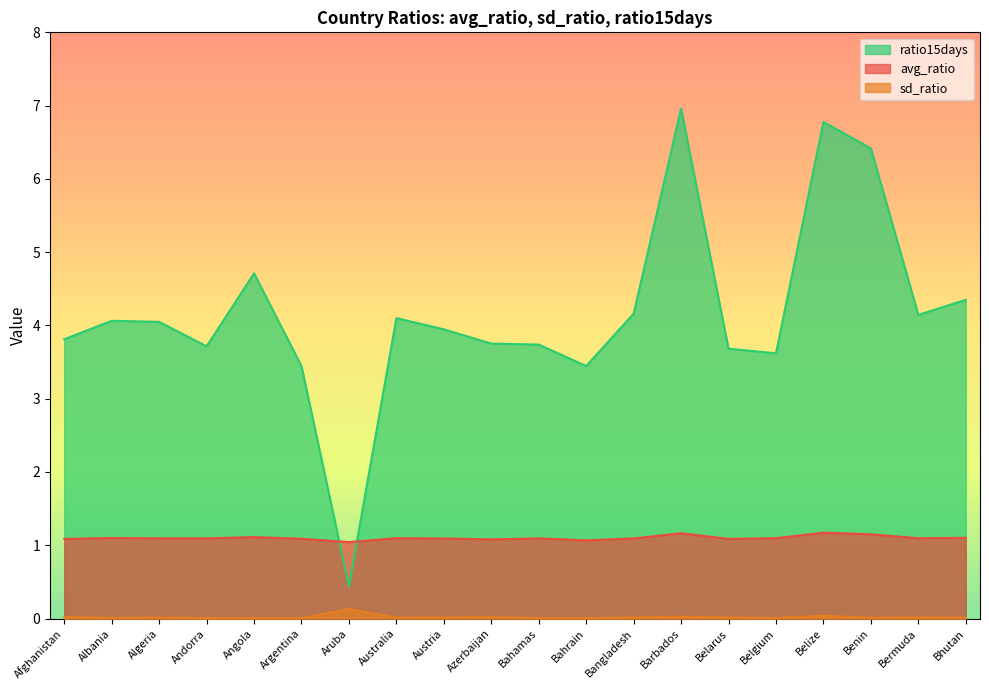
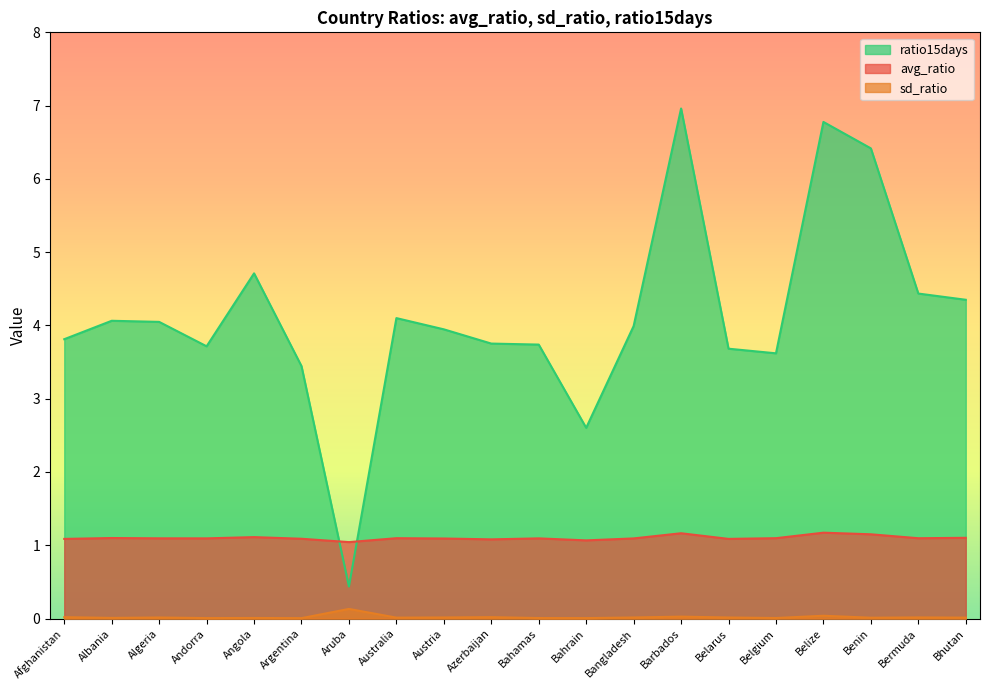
  {
    "ratio15days": {
      "Afghanistan": 3.8,
      "Albania": 4.1,
      "Algeria": 4.0,
      "Andorra": 3.7,
      "Angola": 4.7,
      "Argentina": 3.4,
      "Aruba": 0.4,
      "Australia": 4.1,
      "Austria": 3.9,
      "Azerbaijan": 3.8,
      "Bahamas": 3.7,
-     "Bahrain": 3.4,
-     "Bangladesh": 4.2,
+     "Bahrain": 2.6,
+     "Bangladesh": 4.0,
      "Barbados": 7.0,
      "Belarus": 3.7,
      "Belgium": 3.6,
      "Belize": 6.8,
      "Benin": 6.4,
-     "Bermuda": 4.1,
+     "Bermuda": 4.4,
      "Bhutan": 4.4
    }
  }
